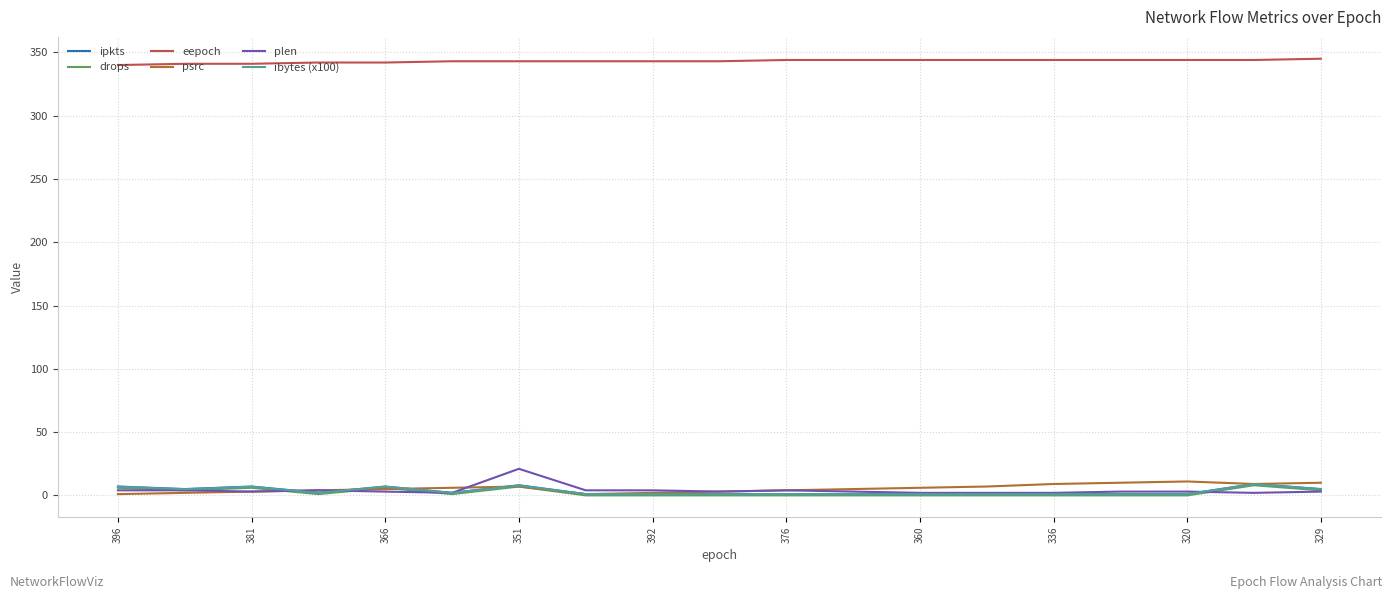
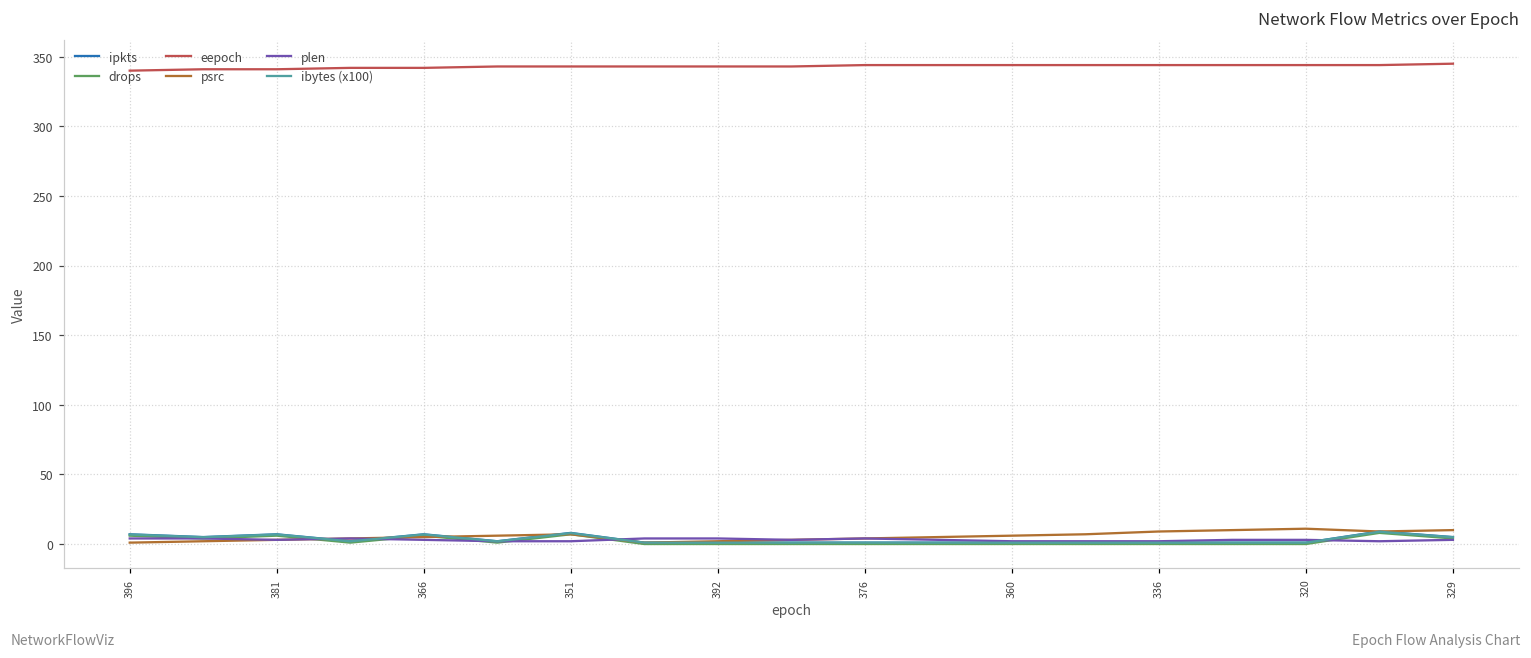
  {
    "plen": {
-     "351": 21,
+     "351": 2,
      "392": 4
    }
  }
